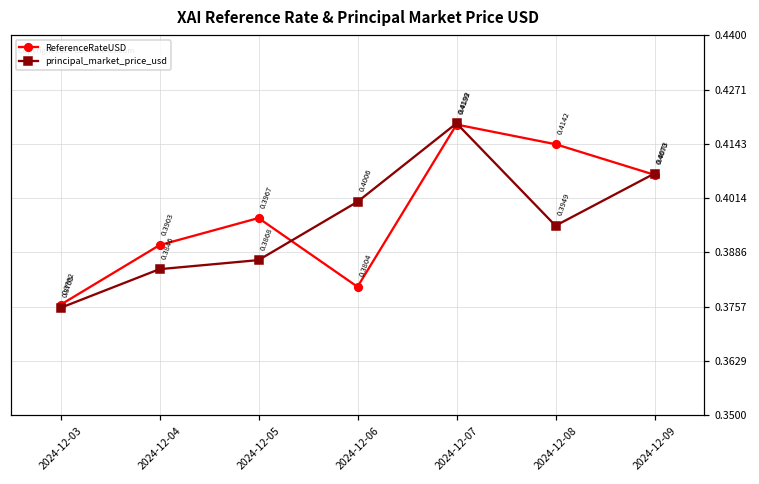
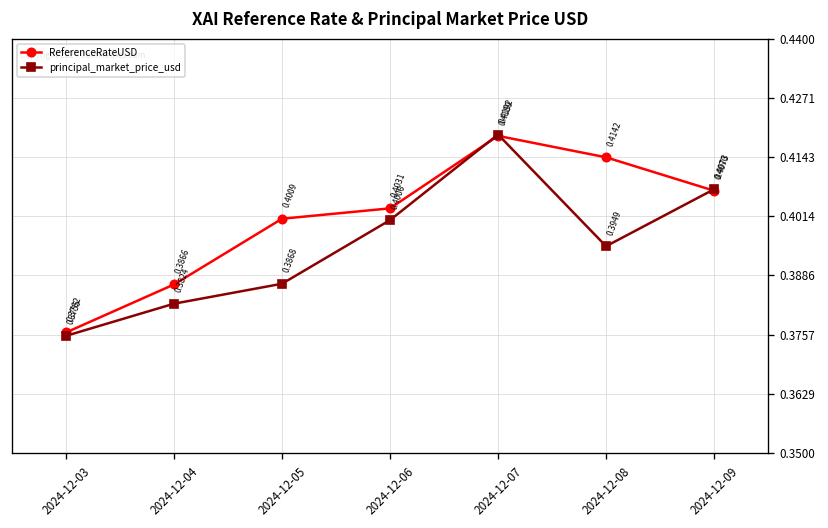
  {
    "ReferenceRateUSD": {
-     "2024-12-04": 0.3903,
-     "2024-12-05": 0.3967,
-     "2024-12-06": 0.3804,
+     "2024-12-04": 0.3866,
+     "2024-12-05": 0.4009,
+     "2024-12-06": 0.4031,
      "2024-12-08": 0.4142
    },
    "principal_market_price_usd": {
-     "2024-12-04": 0.3846,
+     "2024-12-04": 0.3824,
      "2024-12-05": 0.3868,
      "2024-12-06": 0.4006,
      "2024-12-08": 0.3949
    }
  }
